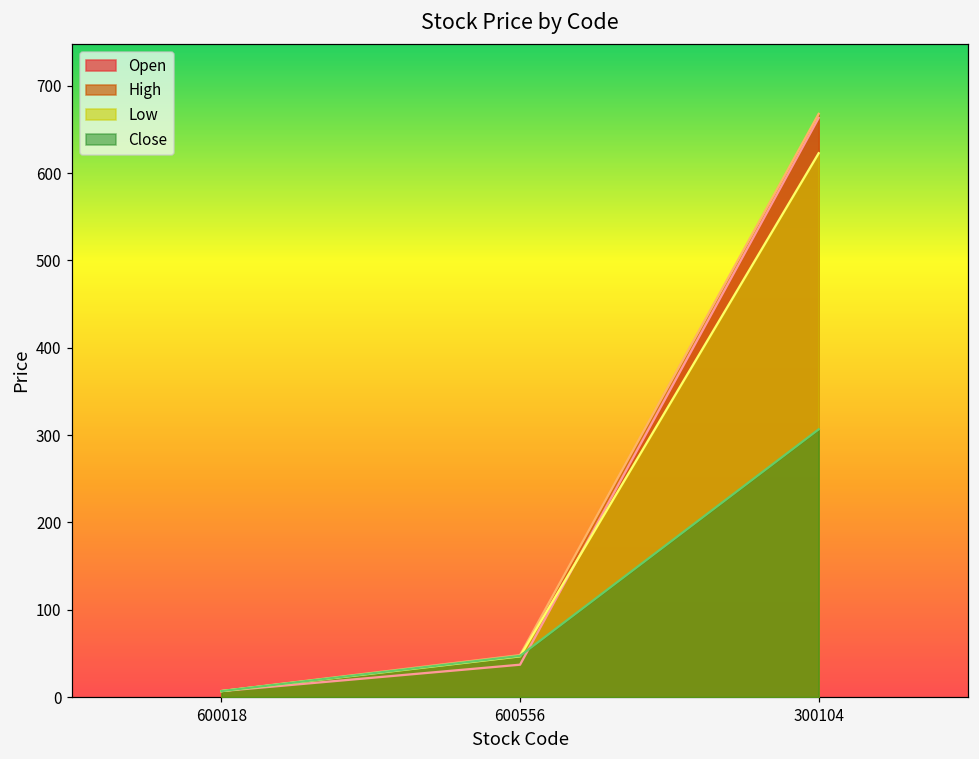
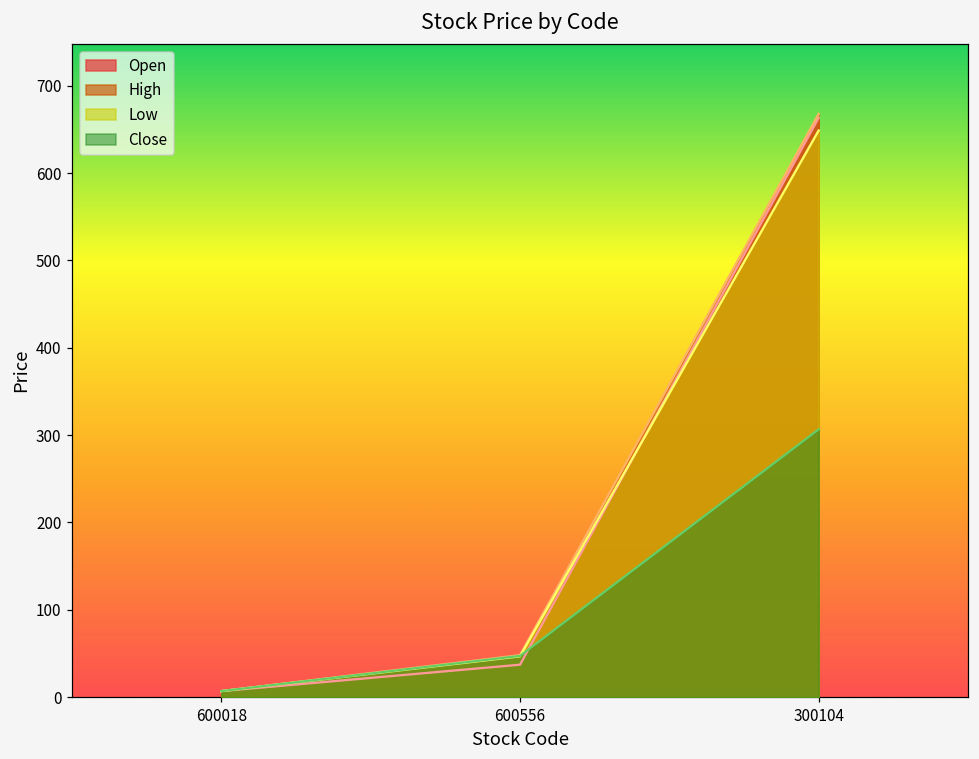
  {
    "Open": {
      "600556": 40,
      "300104": 660
    },
    "High": {
      "300104": 670
    },
    "Low": {
-     "300104": 620
+     "300104": 650
    },
    "Close": {
      "300104": 310
    }
  }
